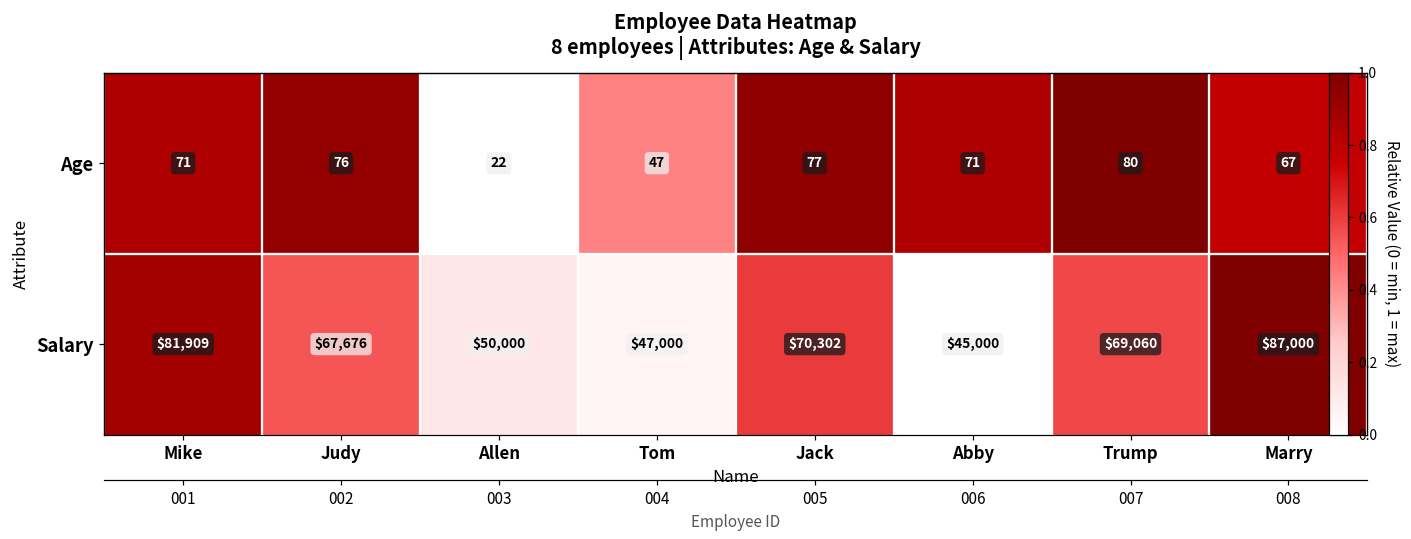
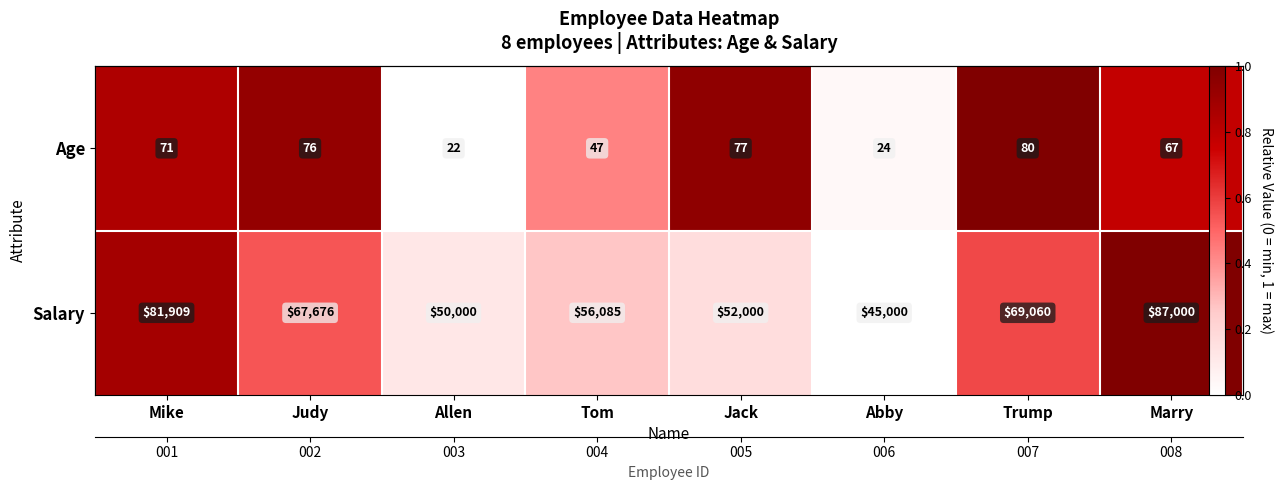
  {
    "Age": {
-     "Abby": "71"
+     "Abby": "24"
    },
    "Salary": {
-     "Tom": "$47,000",
-     "Jack": "$70,302"
+     "Tom": "$56,085",
+     "Jack": "$52,000"
    }
  }
